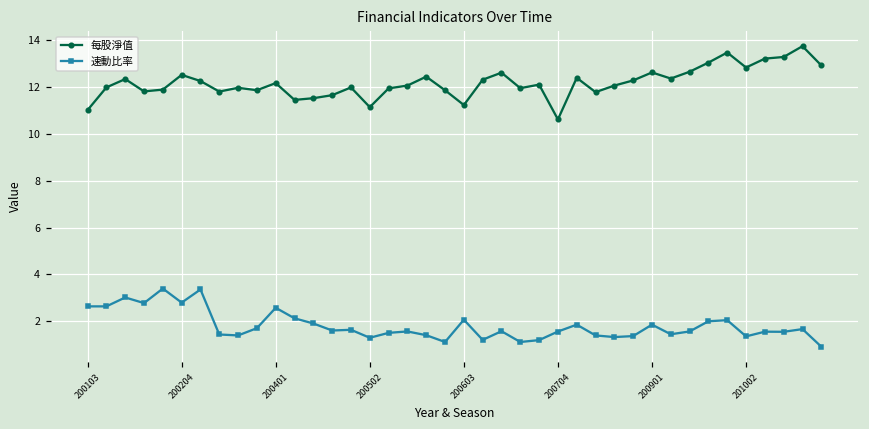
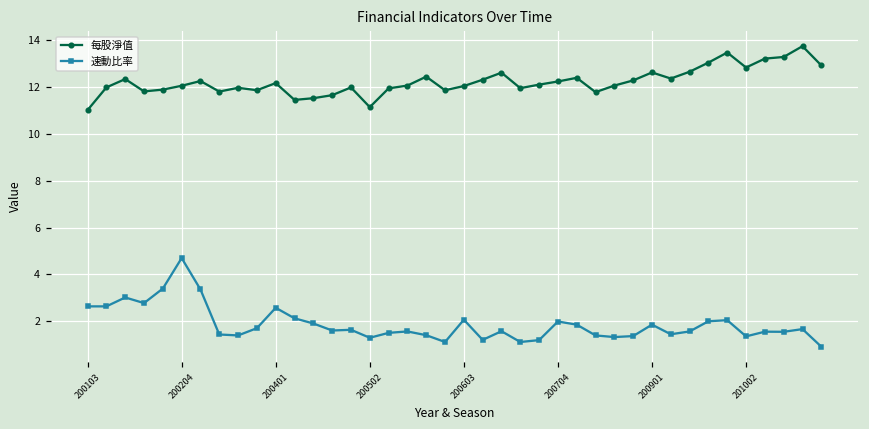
  {
    "每股淨值": {
      "200103": 11.0,
-     "200204": 12.5,
+     "200204": 12.1,
      "200401": 12.2,
      "200502": 11.1,
-     "200603": 11.2,
-     "200704": 10.6,
+     "200603": 12.0,
+     "200704": 12.2,
      "200901": 12.6,
      "201002": 12.8
    },
    "速動比率": {
      "200103": 2.6,
-     "200204": 2.8,
+     "200204": 4.7,
      "200401": 2.6,
      "200502": 1.3,
      "200603": 2.1,
-     "200704": 1.6,
+     "200704": 2.0,
      "200901": 1.9,
      "201002": 1.4
    }
  }
